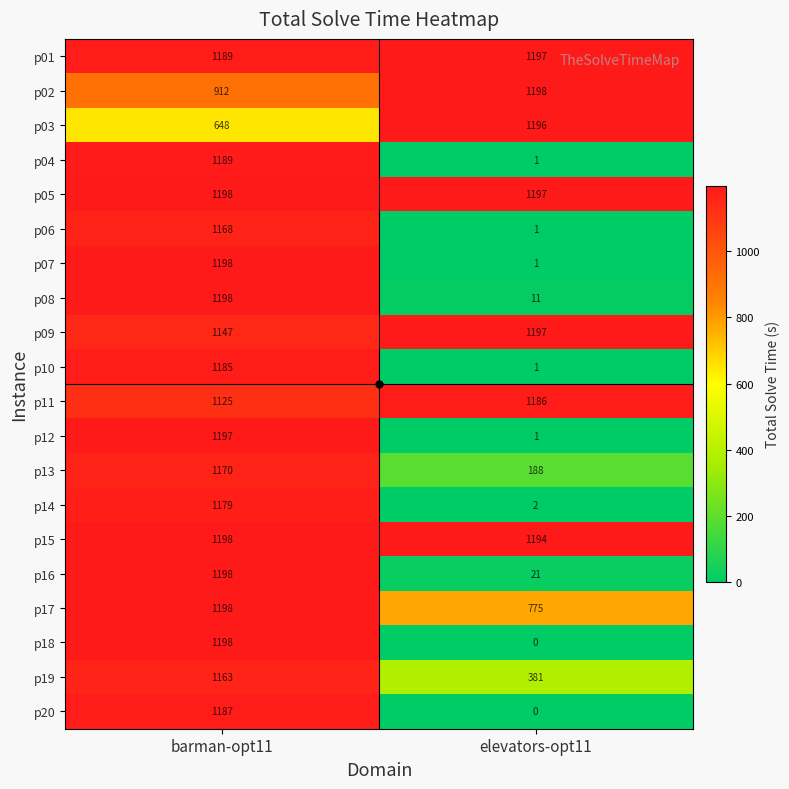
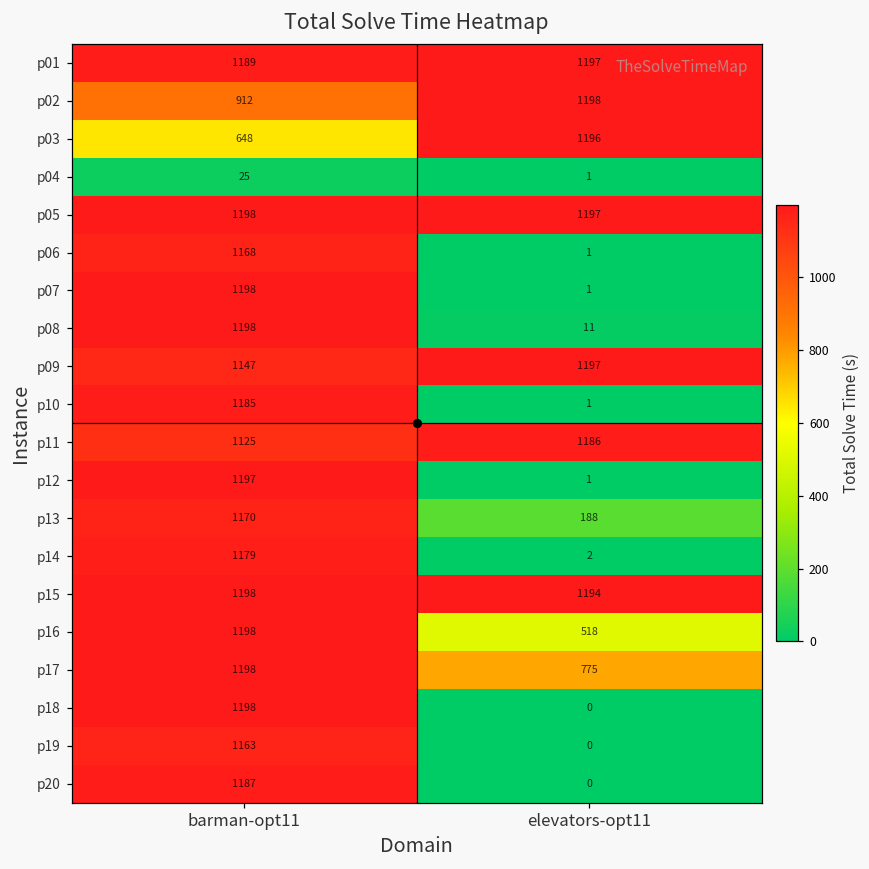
  {
    "p01": {
      "barman-opt11": 1189
    },
    "p02": {
      "barman-opt11": 912,
      "elevators-opt11": 1198
    },
    "p03": {
      "barman-opt11": 648,
      "elevators-opt11": 1196
    },
    "p04": {
-     "barman-opt11": 1189,
+     "barman-opt11": 25,
      "elevators-opt11": 1
    },
    "p05": {
      "barman-opt11": 1198,
      "elevators-opt11": 1197
    },
    "p06": {
      "barman-opt11": 1168,
      "elevators-opt11": 1
    },
    "p07": {
      "barman-opt11": 1198,
      "elevators-opt11": 1
    },
    "p08": {
      "barman-opt11": 1198,
      "elevators-opt11": 11
    },
    "p09": {
      "barman-opt11": 1147,
      "elevators-opt11": 1197
    },
    "p10": {
      "barman-opt11": 1185,
      "elevators-opt11": 1
    },
    "p11": {
      "barman-opt11": 1125,
      "elevators-opt11": 1186
    },
    "p12": {
      "barman-opt11": 1197,
      "elevators-opt11": 1
    },
    "p13": {
      "barman-opt11": 1170,
      "elevators-opt11": 188
    },
    "p14": {
      "barman-opt11": 1179,
      "elevators-opt11": 2
    },
    "p15": {
      "barman-opt11": 1198,
      "elevators-opt11": 1194
    },
    "p16": {
      "barman-opt11": 1198,
-     "elevators-opt11": 21
+     "elevators-opt11": 518
    },
    "p17": {
      "barman-opt11": 1198,
      "elevators-opt11": 775
    },
    "p18": {
      "barman-opt11": 1198,
      "elevators-opt11": 0
    },
    "p19": {
      "barman-opt11": 1163,
-     "elevators-opt11": 381
+     "elevators-opt11": 0
    },
    "p20": {
      "barman-opt11": 1187,
      "elevators-opt11": 0
    }
  }
